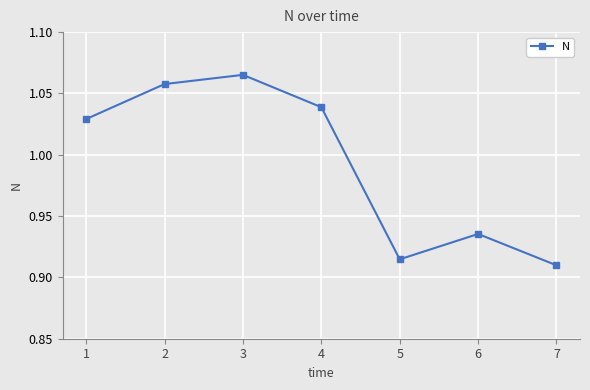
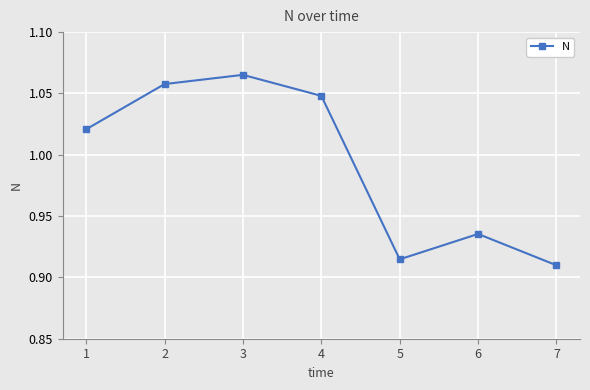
  {
-   "1": 1.029,
+   "1": 1.021,
    "2": 1.058,
    "3": 1.065,
-   "4": 1.039,
+   "4": 1.048,
    "5": 0.915,
    "6": 0.935,
    "7": 0.910
  }
